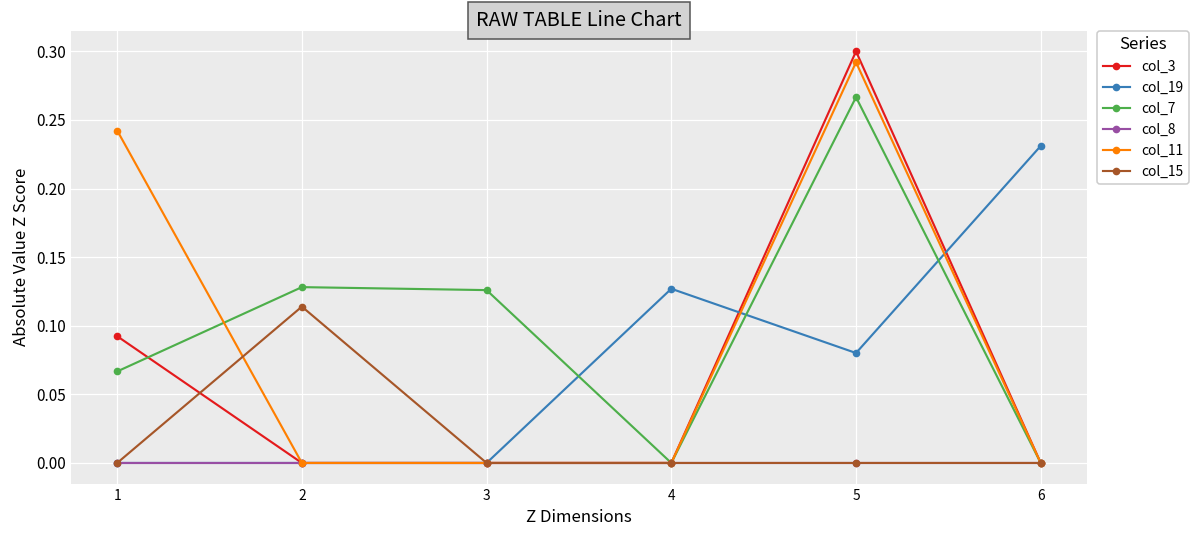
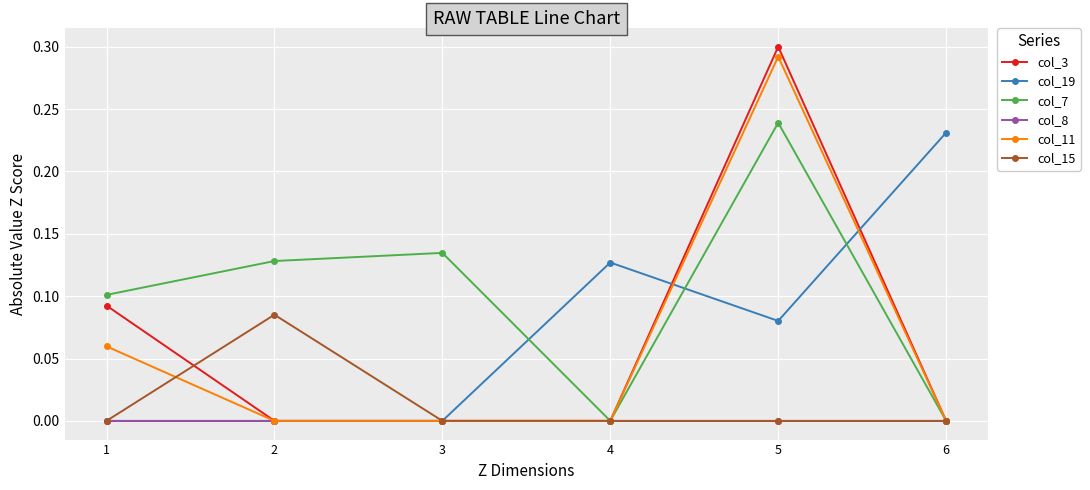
  {
    "col_3": {
      "1": 0.092,
      "5": 0.300
    },
    "col_19": {
      "4": 0.127,
      "5": 0.080,
      "6": 0.231
    },
    "col_7": {
-     "1": 0.067,
+     "1": 0.101,
      "2": 0.128,
-     "3": 0.126,
-     "5": 0.267
+     "3": 0.135,
+     "5": 0.239
    },
    "col_11": {
-     "1": 0.242,
+     "1": 0.060,
      "5": 0.292
    },
    "col_15": {
-     "2": 0.114
+     "2": 0.085
    }
  }
